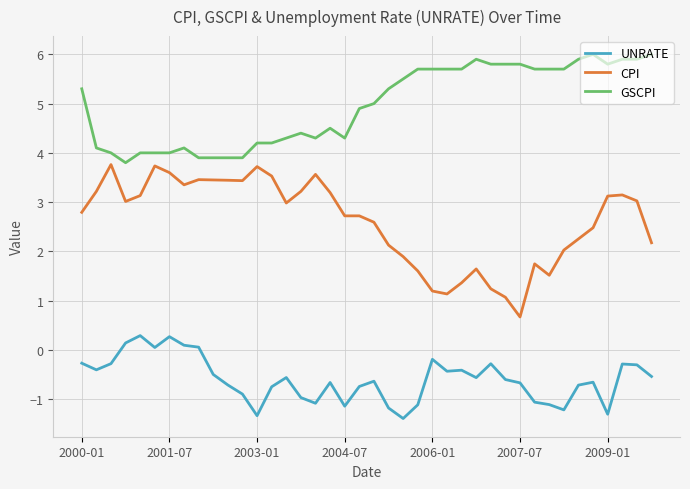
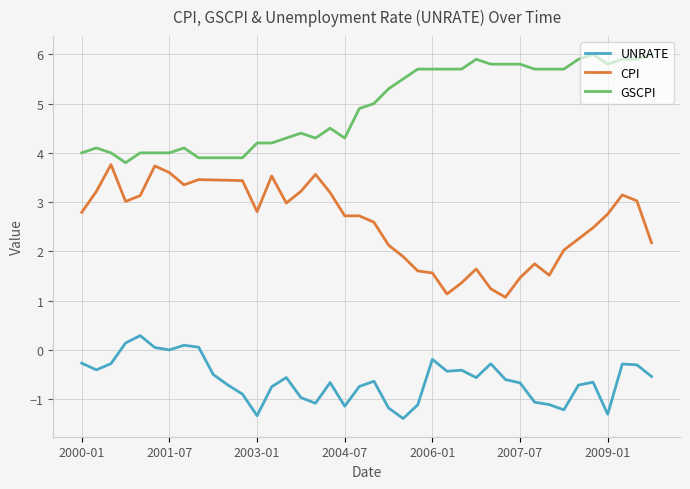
  {
    "UNRATE": {
      "2000-01": -0.3,
-     "2001-07": 0.3,
+     "2001-07": 0.0,
      "2003-01": -1.3,
      "2004-07": -1.1,
      "2006-01": -0.2,
      "2007-07": -0.7,
      "2009-01": -1.3
    },
    "CPI": {
      "2000-01": 2.8,
      "2001-07": 3.6,
-     "2003-01": 3.7,
+     "2003-01": 2.8,
      "2004-07": 2.7,
-     "2006-01": 1.2,
-     "2007-07": 0.7,
-     "2009-01": 3.1
+     "2006-01": 1.6,
+     "2007-07": 1.5,
+     "2009-01": 2.8
    },
    "GSCPI": {
-     "2000-01": 5.3,
+     "2000-01": 4.0,
      "2001-07": 4.0,
      "2003-01": 4.2,
      "2004-07": 4.3,
      "2006-01": 5.7,
      "2007-07": 5.8
    }
  }
